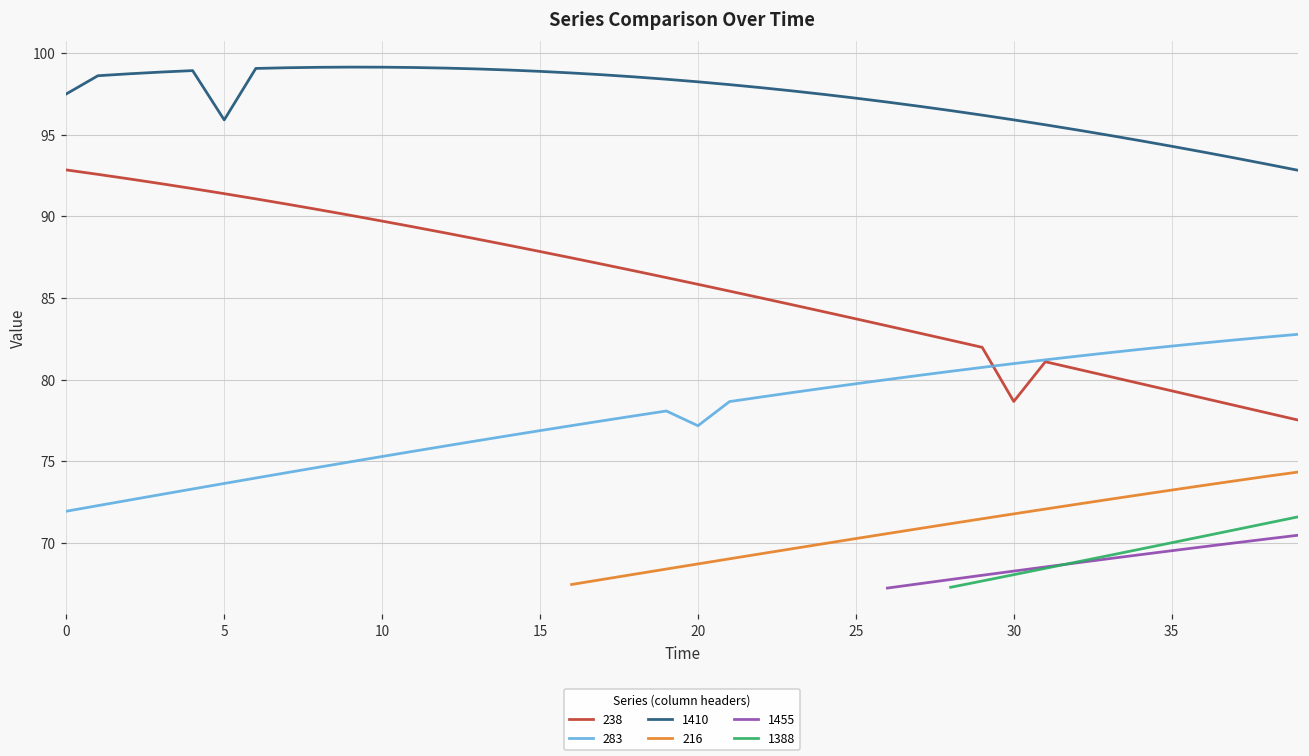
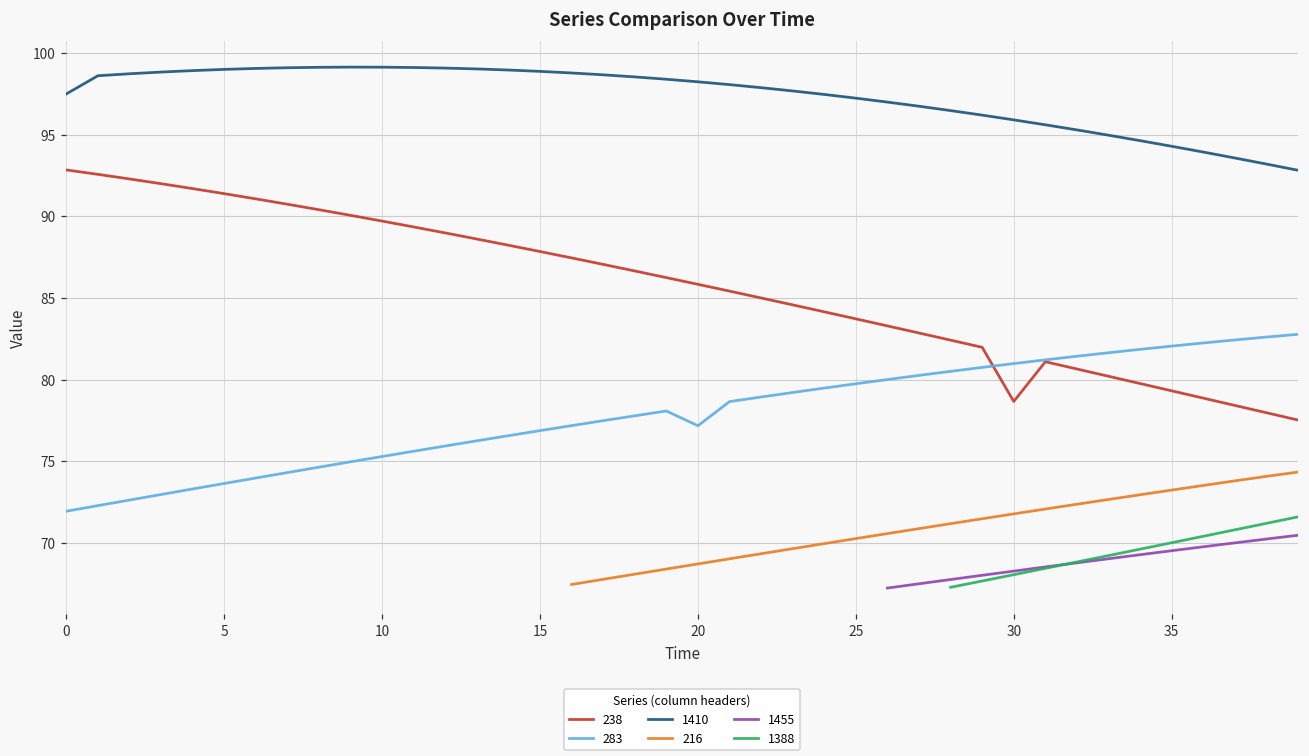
  {
    "238": {
      "0": 92.8,
      "5": 91.4,
      "10": 89.7,
      "15": 87.8,
      "20": 85.8,
      "25": 83.7,
      "30": 78.7,
      "35": 79.3
    },
    "283": {
      "0": 71.9,
      "5": 73.6,
      "10": 75.3,
      "15": 76.9,
      "20": 77.2,
      "25": 79.7,
      "30": 81.0,
      "35": 82.1
    },
    "1410": {
      "0": 97.5,
-     "5": 95.9,
+     "5": 99.0,
      "10": 99.1,
      "15": 98.9,
      "20": 98.2,
      "25": 97.2,
      "30": 95.9,
      "35": 94.3
    },
    "216": {
      "20": 68.7,
      "25": 70.3,
      "30": 71.8,
      "35": 73.2
    },
    "1455": {
      "30": 68.3,
      "35": 69.5
    },
    "1388": {
      "30": 68.1,
      "35": 70.0
    }
  }
